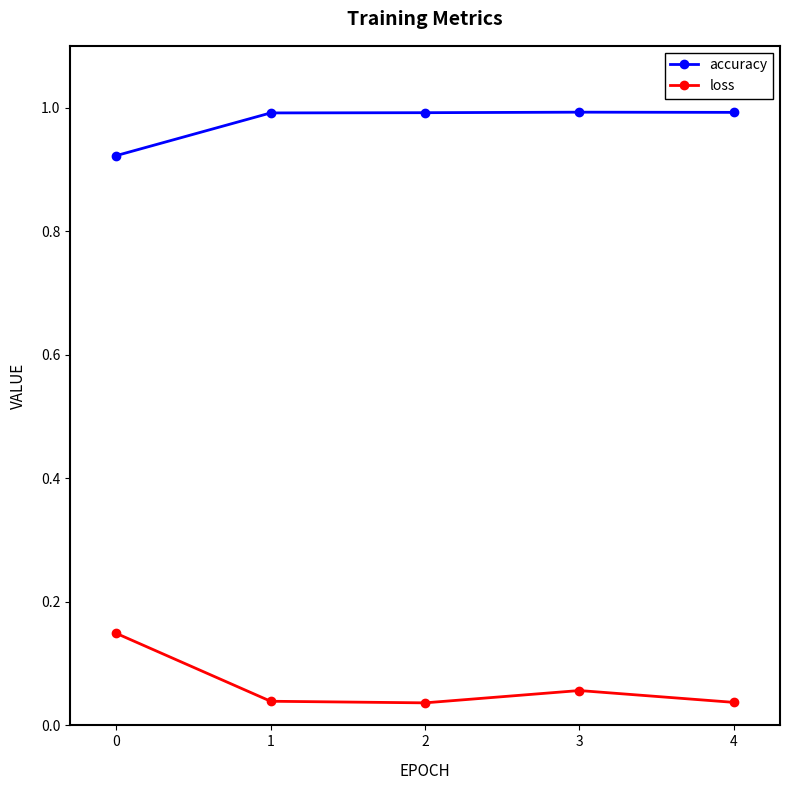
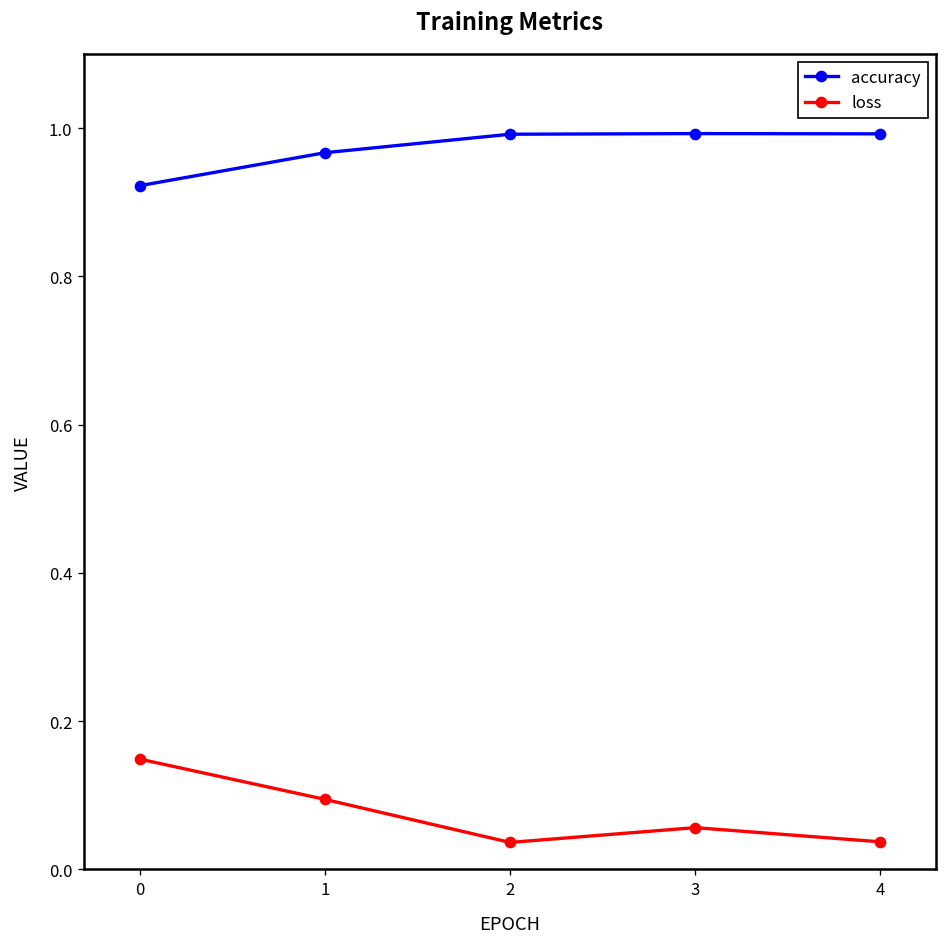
  {
    "accuracy": {
      "0": 0.92,
-     "1": 0.99,
+     "1": 0.97,
      "2": 0.99,
      "3": 0.99,
      "4": 0.99
    },
    "loss": {
      "0": 0.15,
-     "1": 0.04,
+     "1": 0.09,
      "2": 0.04,
      "3": 0.06,
      "4": 0.04
    }
  }
